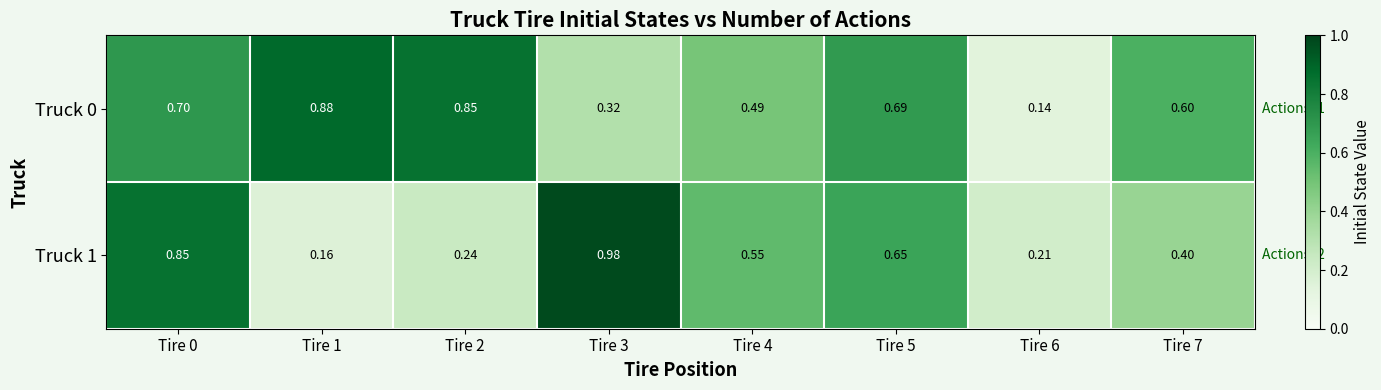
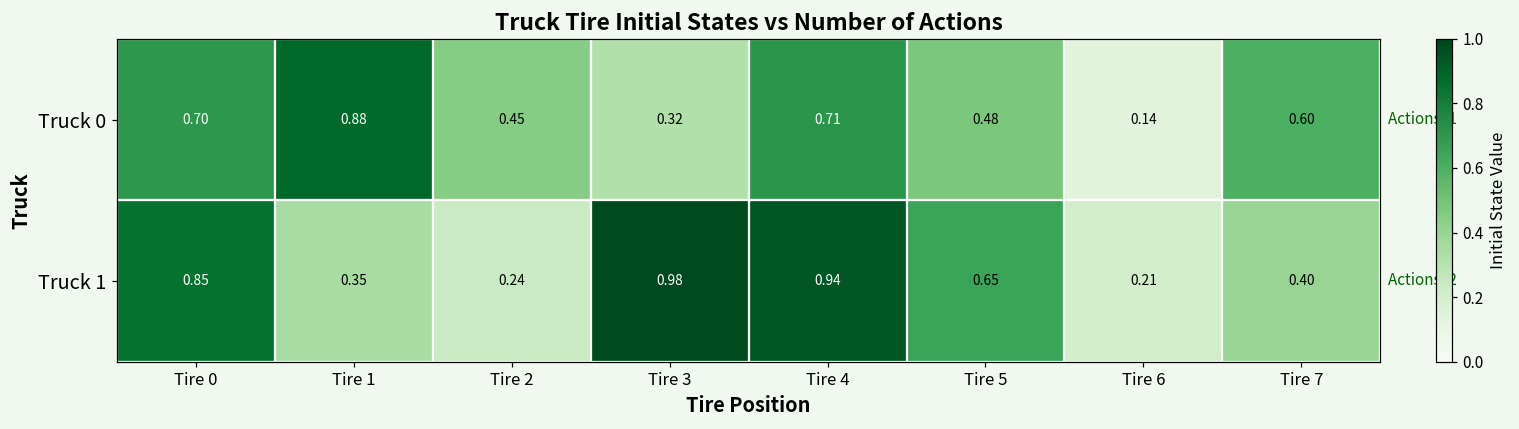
  {
    "Truck 0": {
      "Tire 0": 0.70,
      "Tire 1": 0.88,
-     "Tire 2": 0.85,
+     "Tire 2": 0.45,
      "Tire 3": 0.32,
-     "Tire 4": 0.49,
-     "Tire 5": 0.69,
+     "Tire 4": 0.71,
+     "Tire 5": 0.48,
      "Tire 6": 0.14,
      "Tire 7": 0.60
    },
    "Truck 1": {
      "Tire 0": 0.85,
-     "Tire 1": 0.16,
+     "Tire 1": 0.35,
      "Tire 2": 0.24,
      "Tire 3": 0.98,
-     "Tire 4": 0.55,
+     "Tire 4": 0.94,
      "Tire 5": 0.65,
      "Tire 6": 0.21,
      "Tire 7": 0.40
    }
  }
